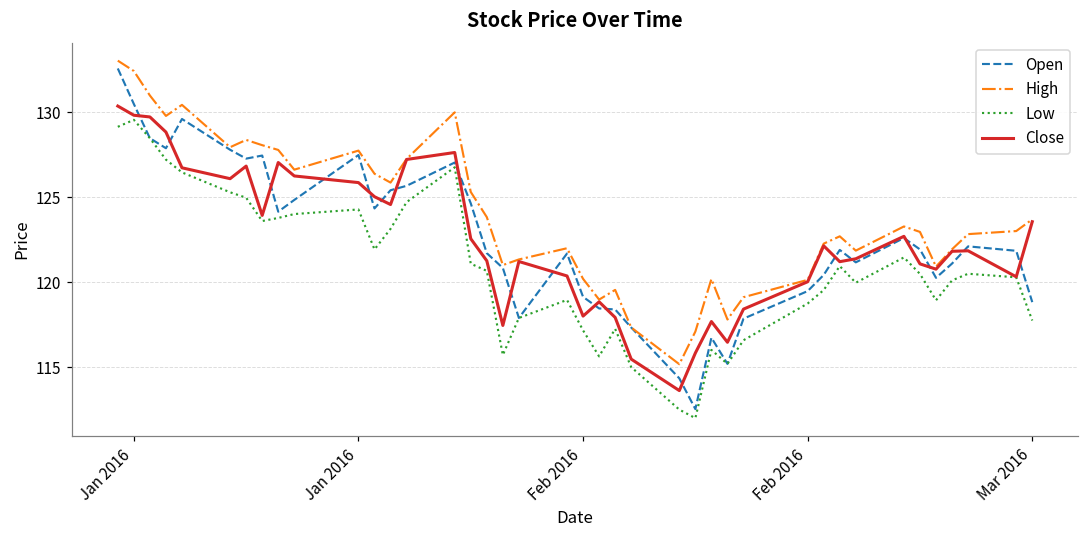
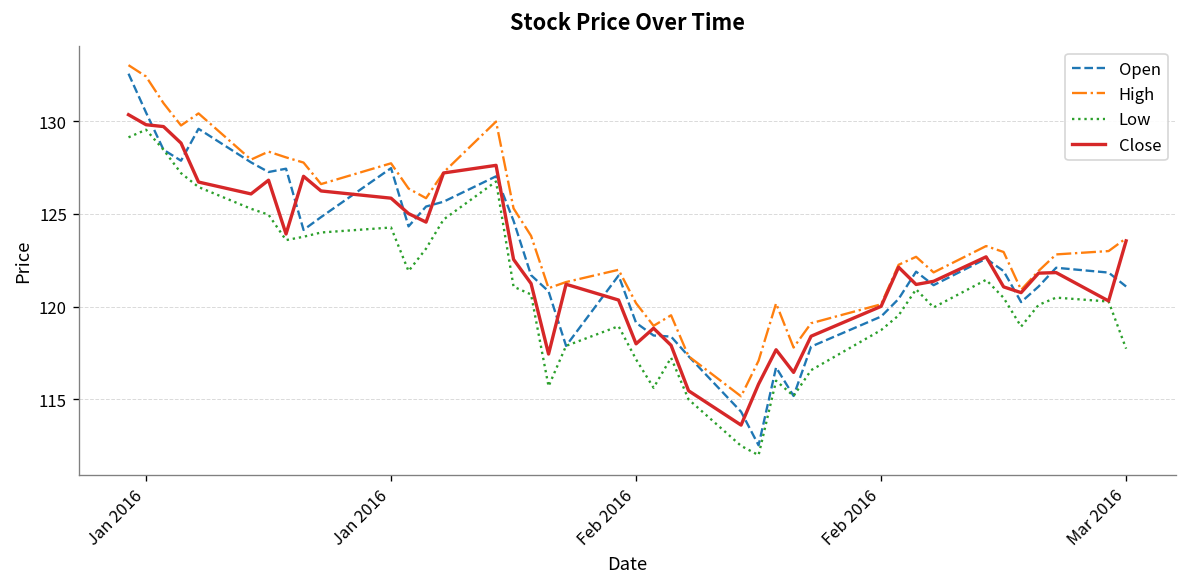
  {
    "Open": {
-     "Mar 2016": 118.8
+     "Mar 2016": 121.1
    },
    "Low": {
      "Mar 2016": 117.7
    }
  }
